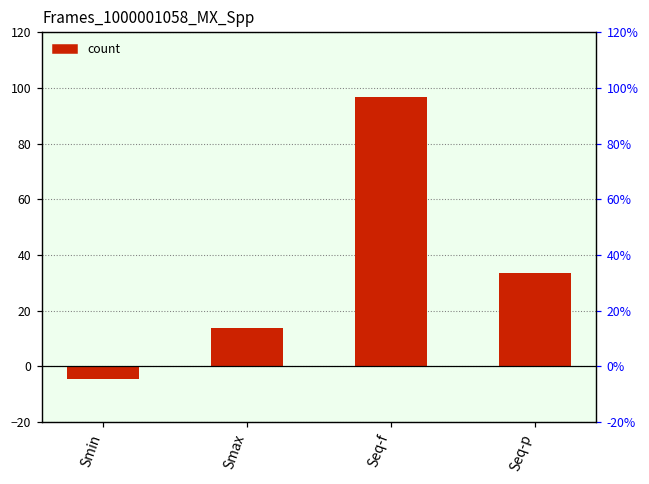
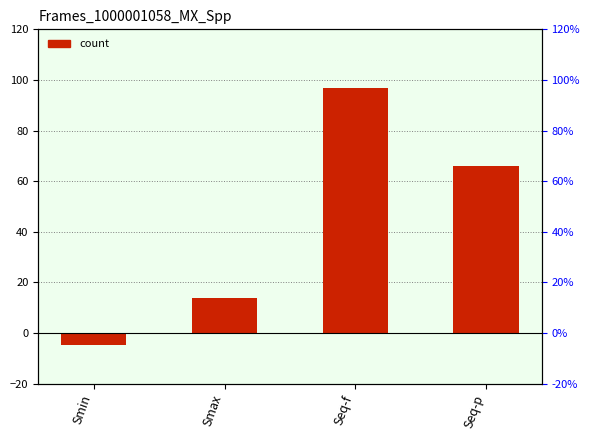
  {
    "Smin": -5,
    "Smax": 14,
    "Seq-f": 97,
-   "Seq-p": 34
+   "Seq-p": 66
  }
